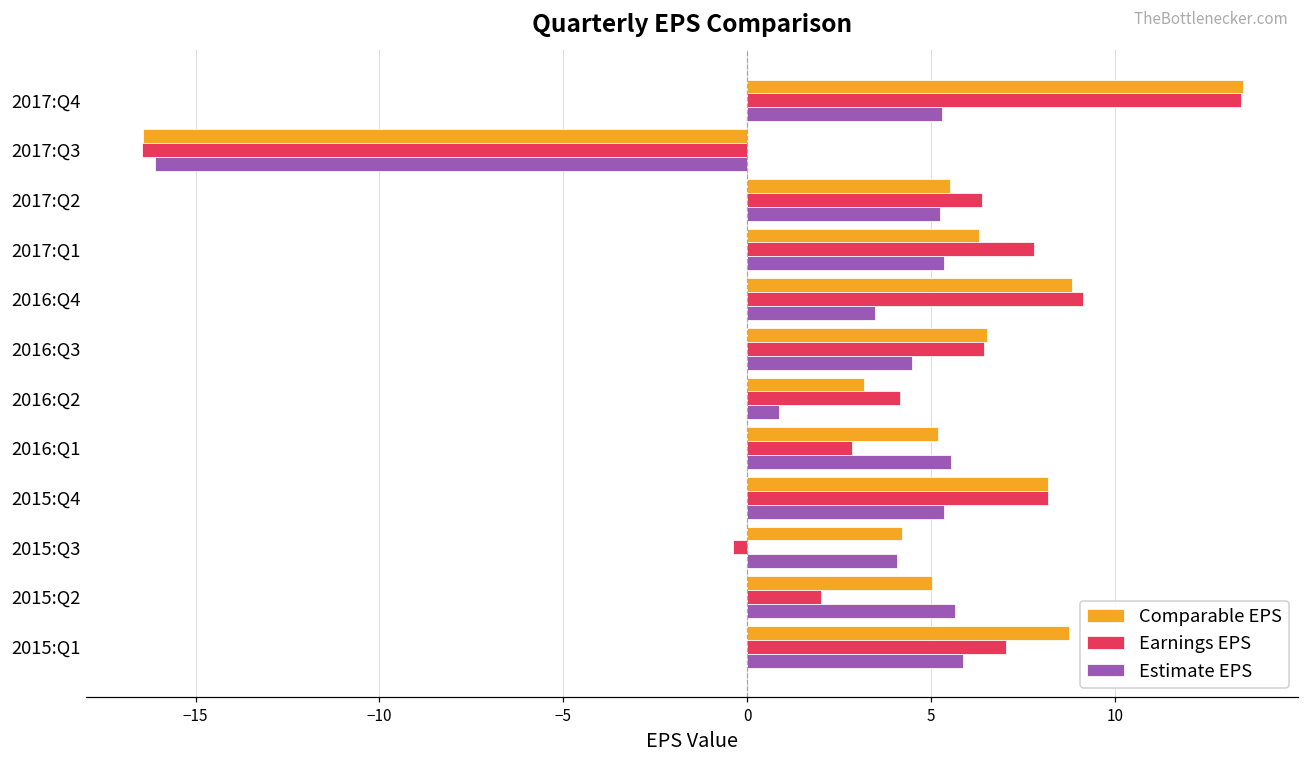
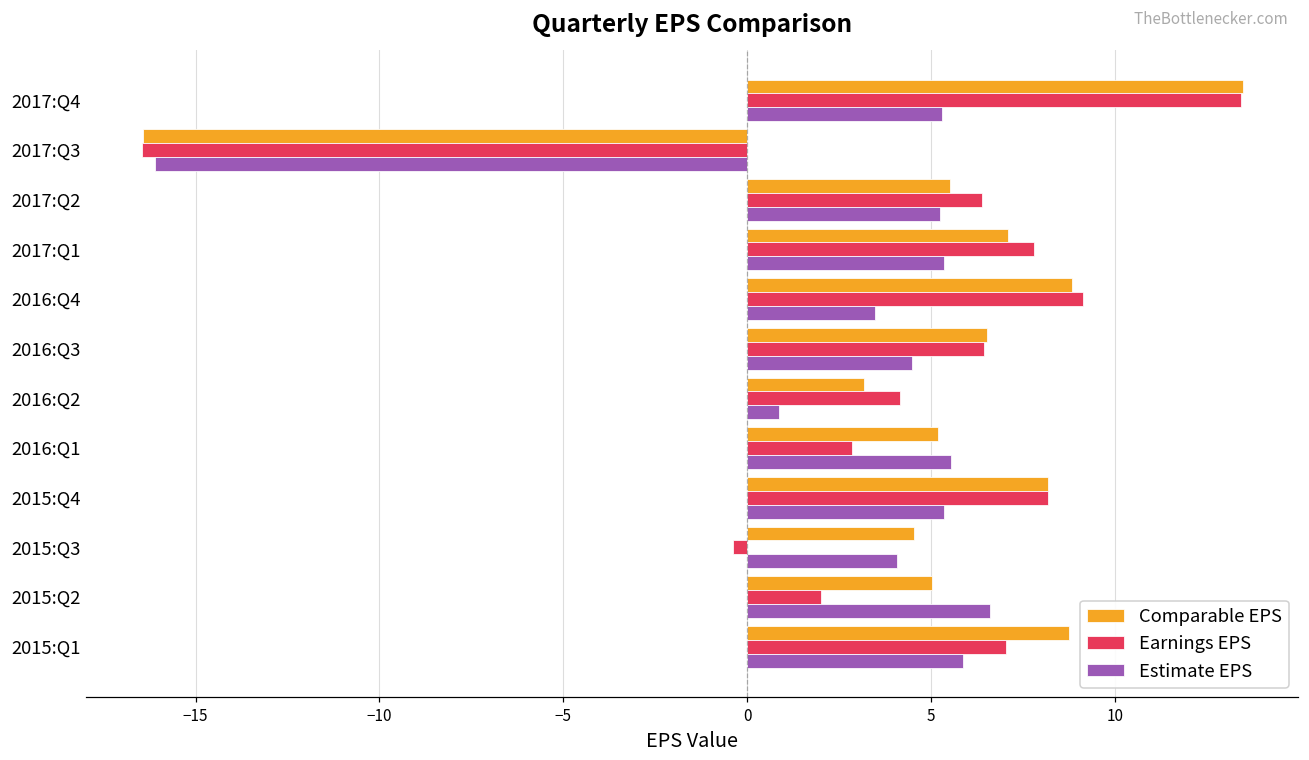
  {
    "Comparable EPS": {
      "2017:Q4": 13.5,
      "2017:Q3": -16.4,
      "2017:Q2": 5.5,
-     "2017:Q1": 6.3,
+     "2017:Q1": 7.1,
      "2016:Q4": 8.8,
      "2016:Q3": 6.5,
      "2016:Q2": 3.2,
      "2016:Q1": 5.2,
      "2015:Q4": 8.2,
-     "2015:Q3": 4.2,
+     "2015:Q3": 4.5,
      "2015:Q2": 5.0,
      "2015:Q1": 8.8
    },
    "Earnings EPS": {
      "2017:Q4": 13.4,
      "2017:Q3": -16.5,
      "2017:Q2": 6.4,
      "2017:Q1": 7.8,
      "2016:Q4": 9.1,
      "2016:Q3": 6.4,
      "2016:Q2": 4.2,
      "2016:Q1": 2.9,
      "2015:Q4": 8.2,
      "2015:Q3": -0.4,
      "2015:Q2": 2.0,
      "2015:Q1": 7.0
    },
    "Estimate EPS": {
      "2017:Q4": 5.3,
      "2017:Q3": -16.1,
      "2017:Q2": 5.2,
      "2017:Q1": 5.3,
      "2016:Q4": 3.5,
      "2016:Q3": 4.5,
      "2016:Q2": 0.9,
      "2016:Q1": 5.5,
      "2015:Q4": 5.3,
      "2015:Q3": 4.1,
-     "2015:Q2": 5.7,
+     "2015:Q2": 6.6,
      "2015:Q1": 5.9
    }
  }
